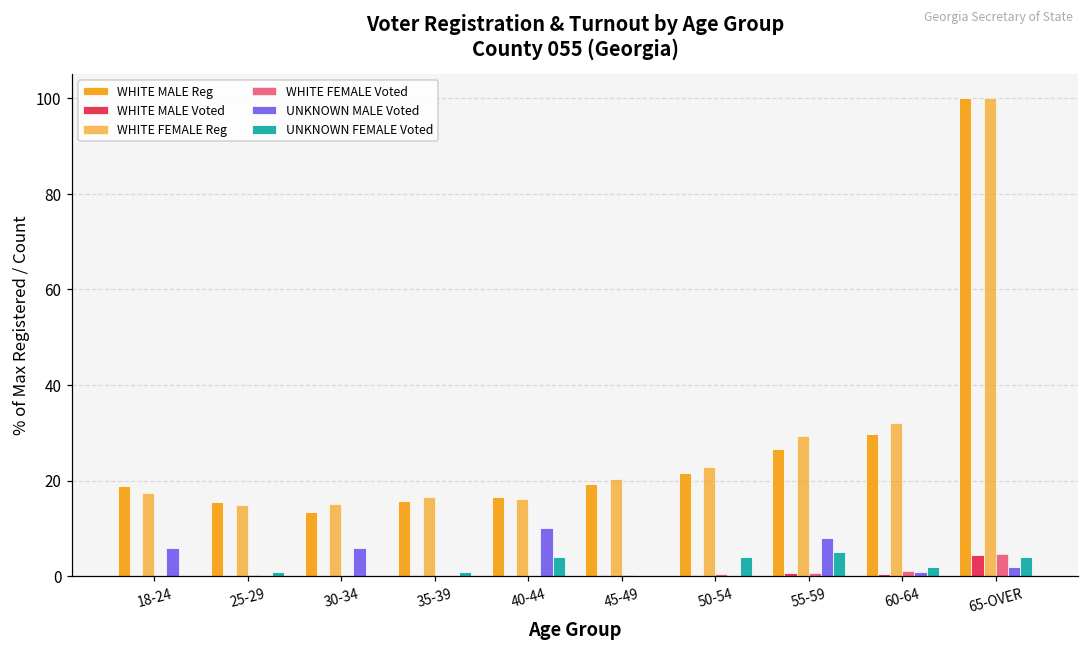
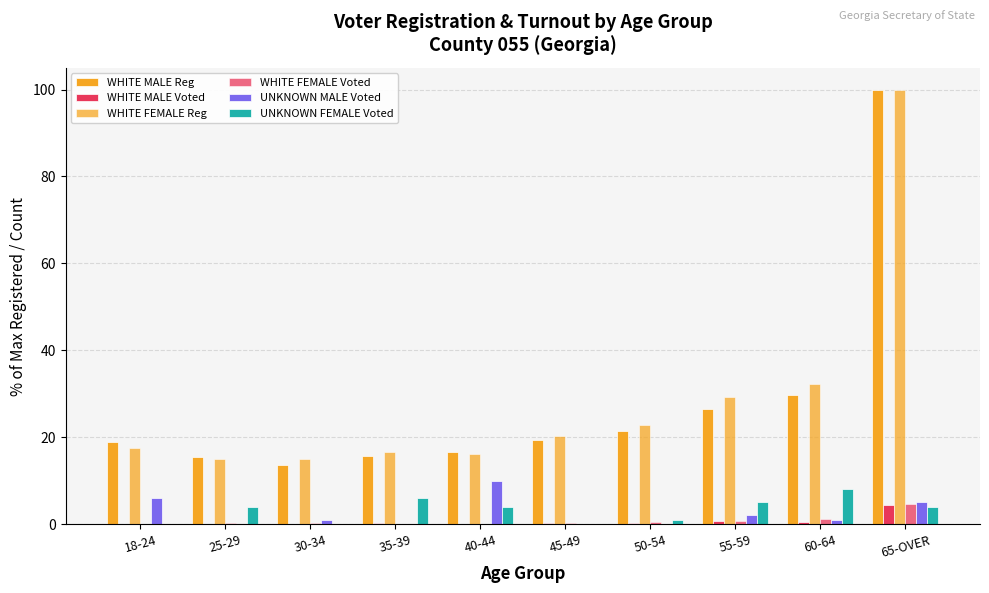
  {
    "UNKNOWN MALE Voted": {
      "18-24": 6,
      "25-29": 0,
-     "30-34": 6,
+     "30-34": 1,
      "35-39": 0,
      "40-44": 10,
      "45-49": 0,
      "50-54": 0,
-     "55-59": 8,
+     "55-59": 2,
      "60-64": 1,
-     "65-OVER": 2
+     "65-OVER": 5
    },
    "UNKNOWN FEMALE Voted": {
      "18-24": 0,
-     "25-29": 1,
+     "25-29": 4,
      "30-34": 0,
-     "35-39": 1,
+     "35-39": 6,
      "40-44": 4,
      "45-49": 0,
-     "50-54": 4,
+     "50-54": 1,
      "55-59": 5,
-     "60-64": 2,
+     "60-64": 8,
      "65-OVER": 4
    }
  }
